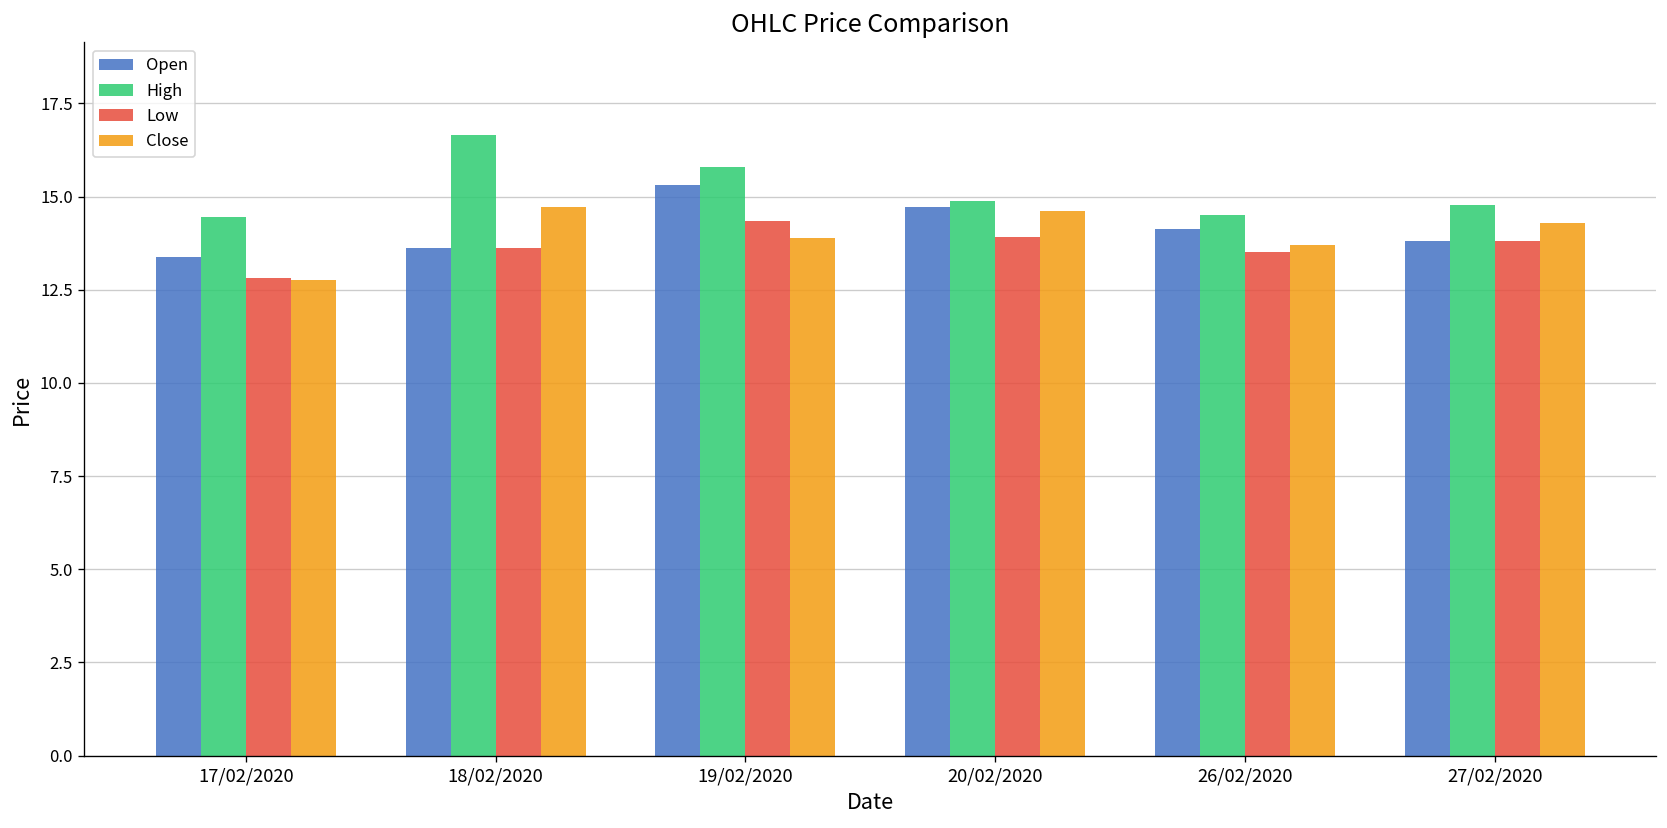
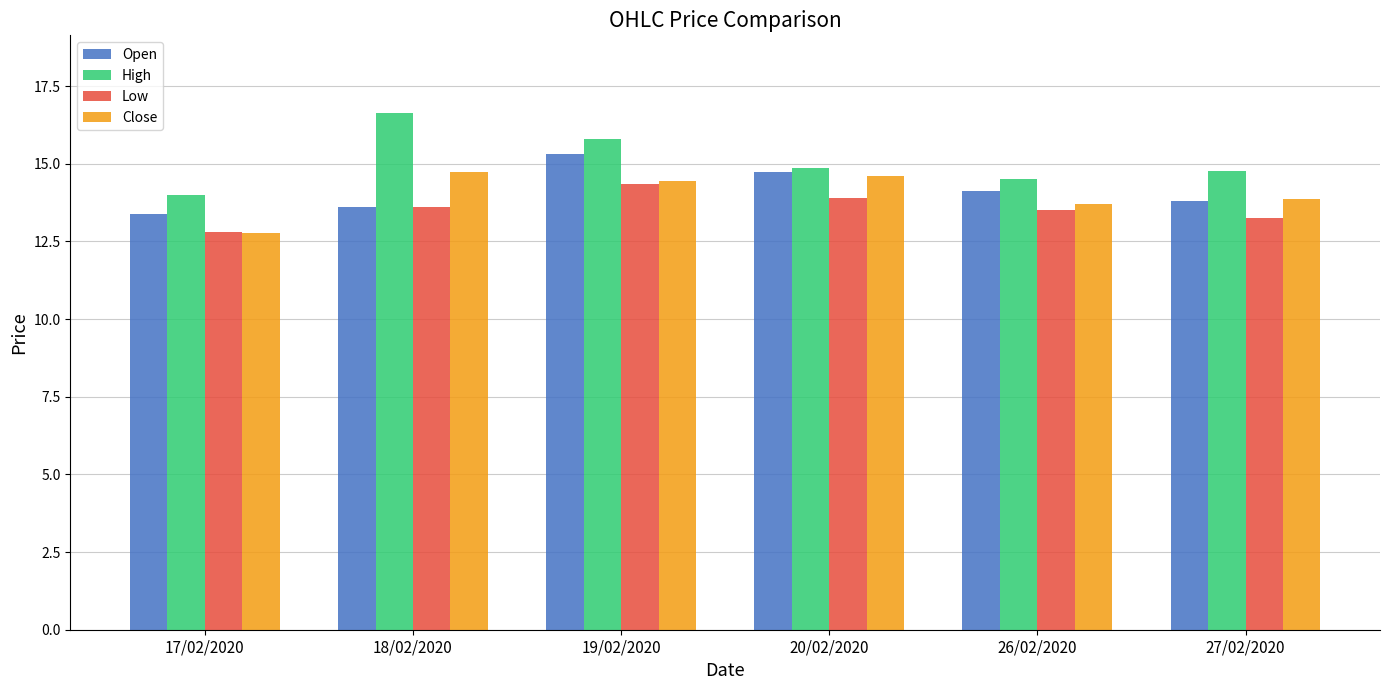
  {
    "Open": {
      "17/02/2020": 13.4,
      "18/02/2020": 13.6,
      "19/02/2020": 15.3,
      "20/02/2020": 14.7,
      "26/02/2020": 14.1,
      "27/02/2020": 13.8
    },
    "High": {
-     "17/02/2020": 14.5,
+     "17/02/2020": 14.0,
      "18/02/2020": 16.6,
      "19/02/2020": 15.8,
      "20/02/2020": 14.9,
      "26/02/2020": 14.5,
      "27/02/2020": 14.8
    },
    "Low": {
      "17/02/2020": 12.8,
      "18/02/2020": 13.6,
      "19/02/2020": 14.3,
      "20/02/2020": 13.9,
      "26/02/2020": 13.5,
-     "27/02/2020": 13.8
+     "27/02/2020": 13.3
    },
    "Close": {
      "17/02/2020": 12.8,
      "18/02/2020": 14.7,
-     "19/02/2020": 13.9,
+     "19/02/2020": 14.4,
      "20/02/2020": 14.6,
      "26/02/2020": 13.7,
-     "27/02/2020": 14.3
+     "27/02/2020": 13.9
    }
  }
